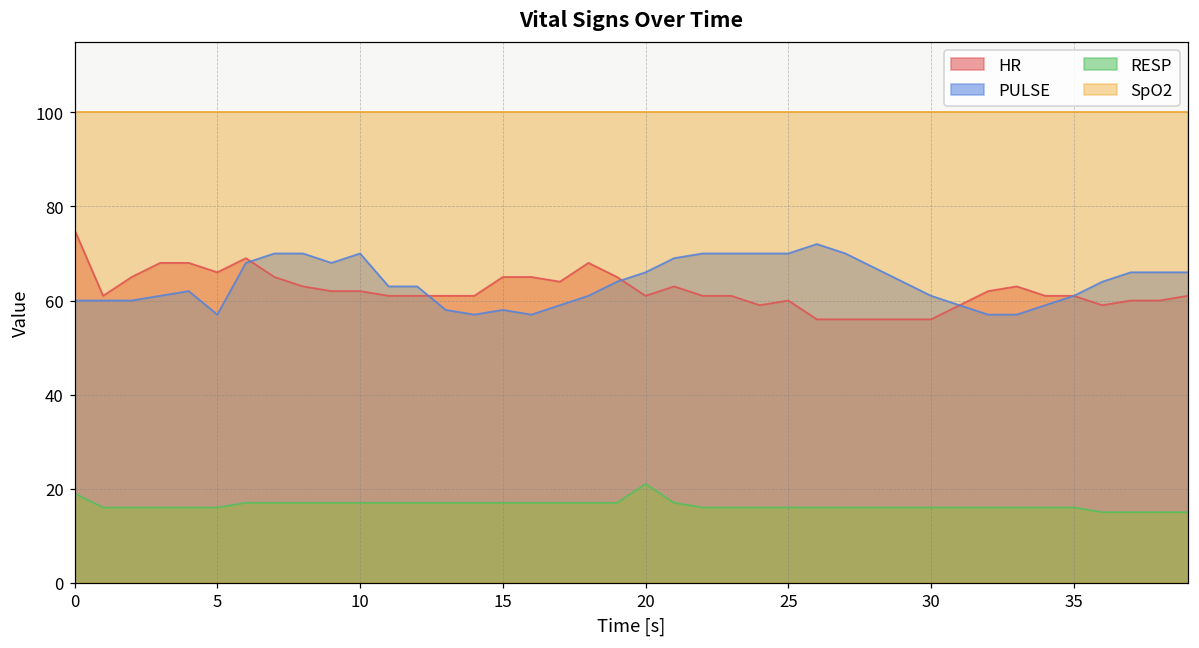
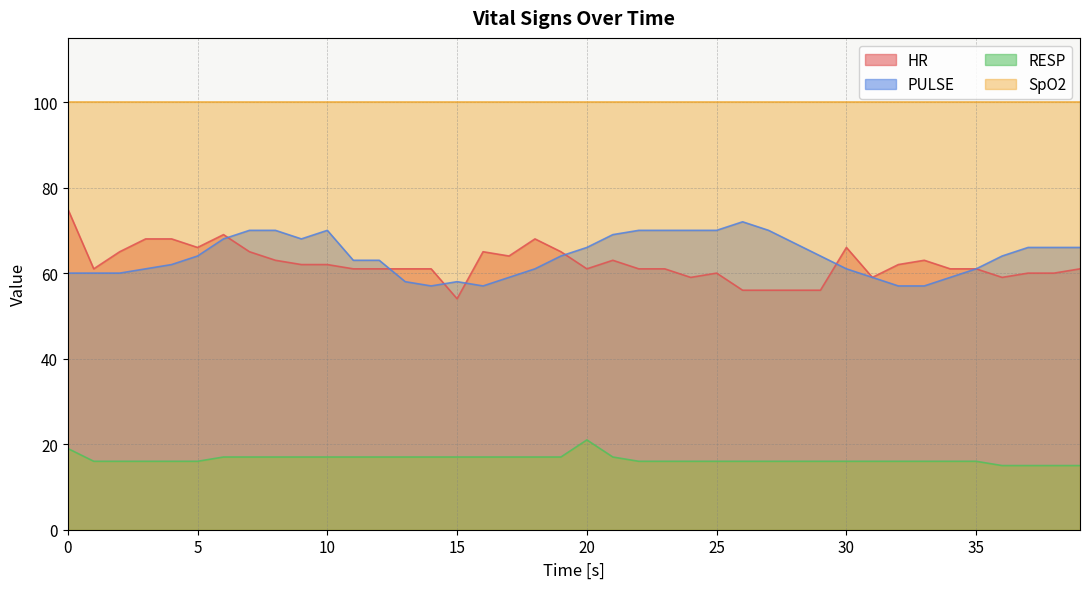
  {
    "HR": {
      "0": 75,
      "5": 66,
      "10": 62,
-     "15": 65,
+     "15": 54,
      "20": 61,
      "25": 60,
-     "30": 56
+     "30": 66
    },
    "PULSE": {
      "0": 60,
-     "5": 57,
+     "5": 64,
      "10": 70,
      "15": 58,
      "20": 66,
      "25": 70,
      "30": 61
    },
    "RESP": {
      "0": 19,
      "5": 16,
      "10": 17,
      "15": 17,
      "20": 21,
      "25": 16,
      "30": 16,
      "35": 16
    },
    "SpO2": {
      "0": 100,
      "5": 100,
      "10": 100,
      "15": 100,
      "20": 100,
      "25": 100,
      "30": 100,
      "35": 100
    }
  }
